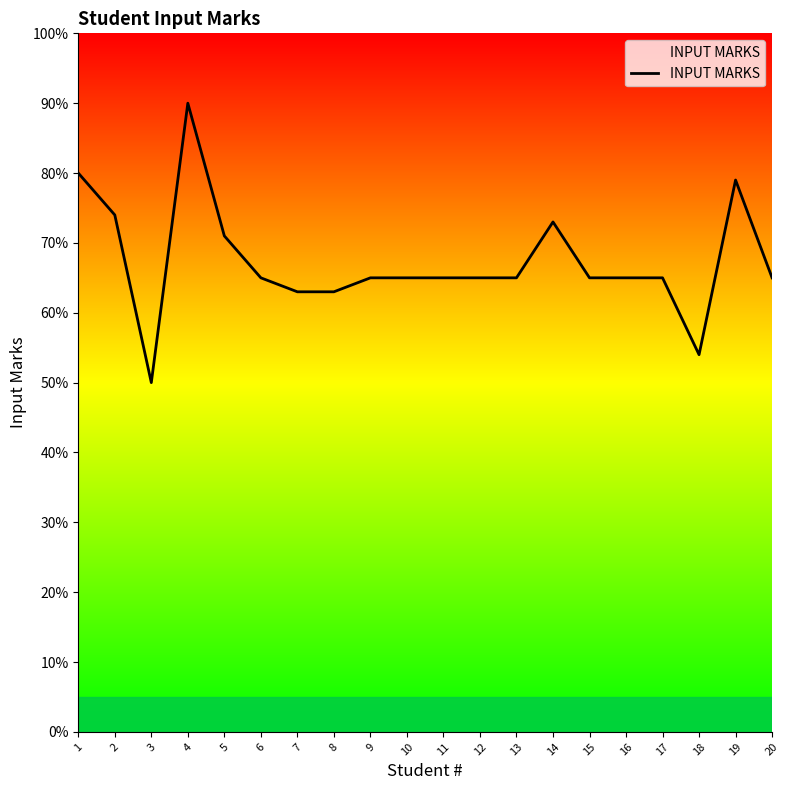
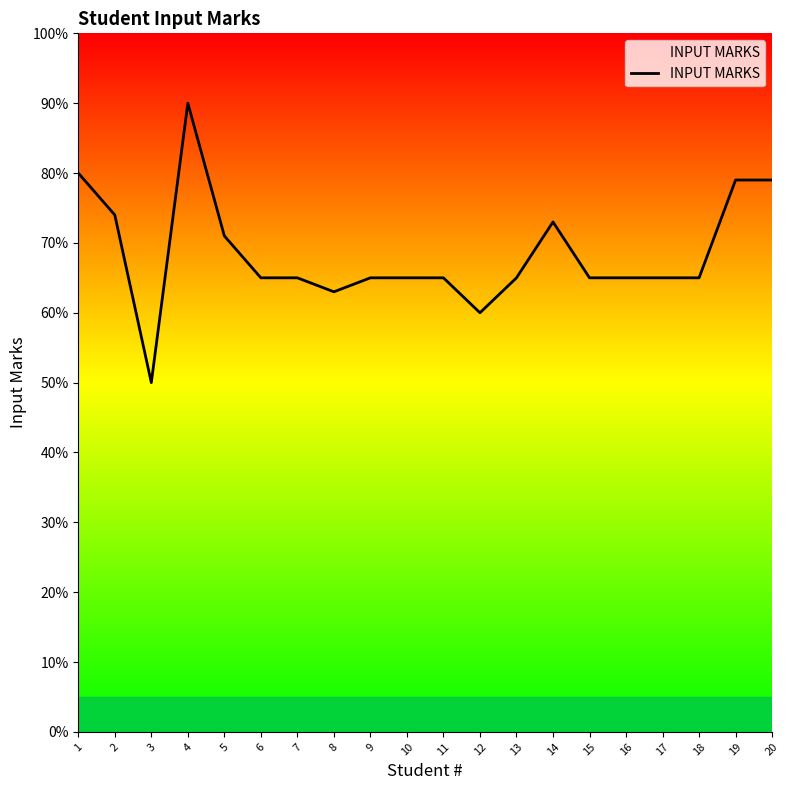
  {
    "1": "80%",
    "2": "74%",
    "3": "50%",
    "4": "90%",
    "5": "71%",
    "6": "65%",
-   "7": "63%",
+   "7": "65%",
    "8": "63%",
    "9": "65%",
    "10": "65%",
    "11": "65%",
-   "12": "65%",
+   "12": "60%",
    "13": "65%",
    "14": "73%",
    "15": "65%",
    "16": "65%",
    "17": "65%",
-   "18": "54%",
+   "18": "65%",
    "19": "79%",
-   "20": "65%"
+   "20": "79%"
  }
